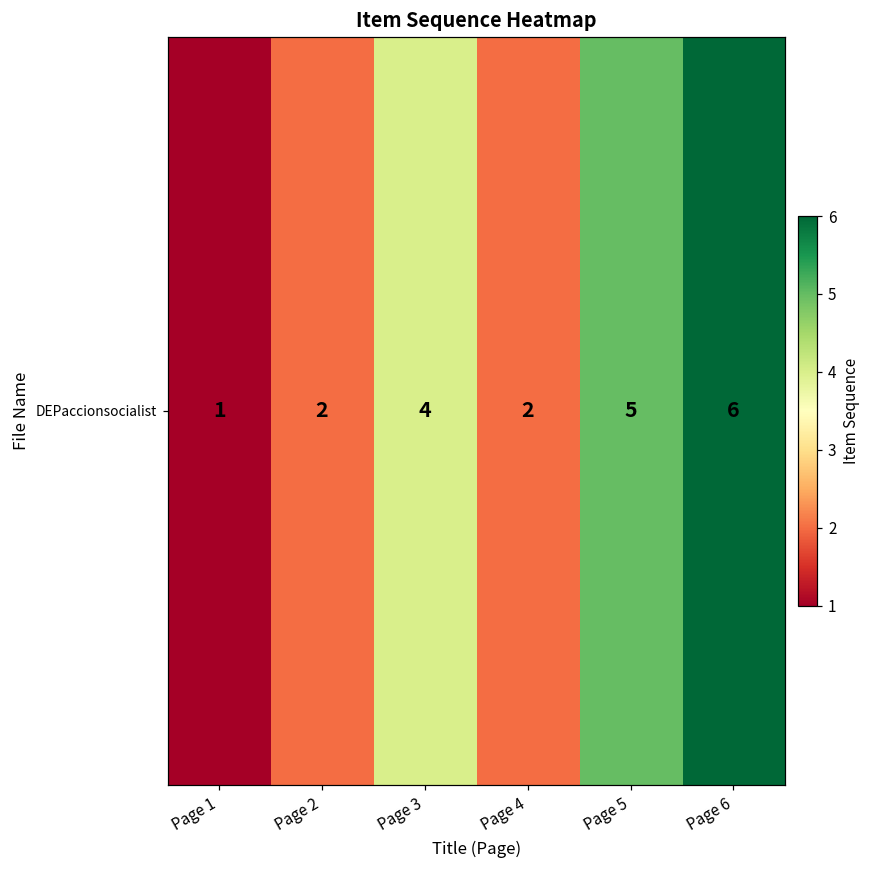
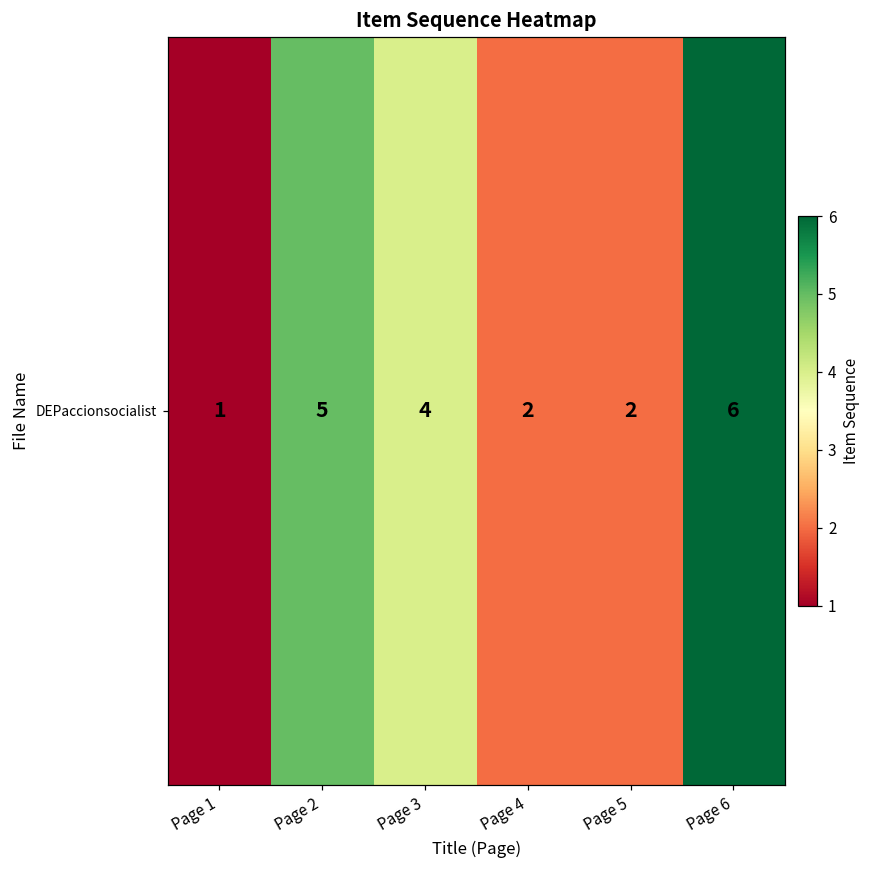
  {
    "DEPaccionsocialist": {
      "Page 1": 1,
-     "Page 2": 2,
+     "Page 2": 5,
      "Page 3": 4,
      "Page 4": 2,
-     "Page 5": 5,
+     "Page 5": 2,
      "Page 6": 6
    }
  }
